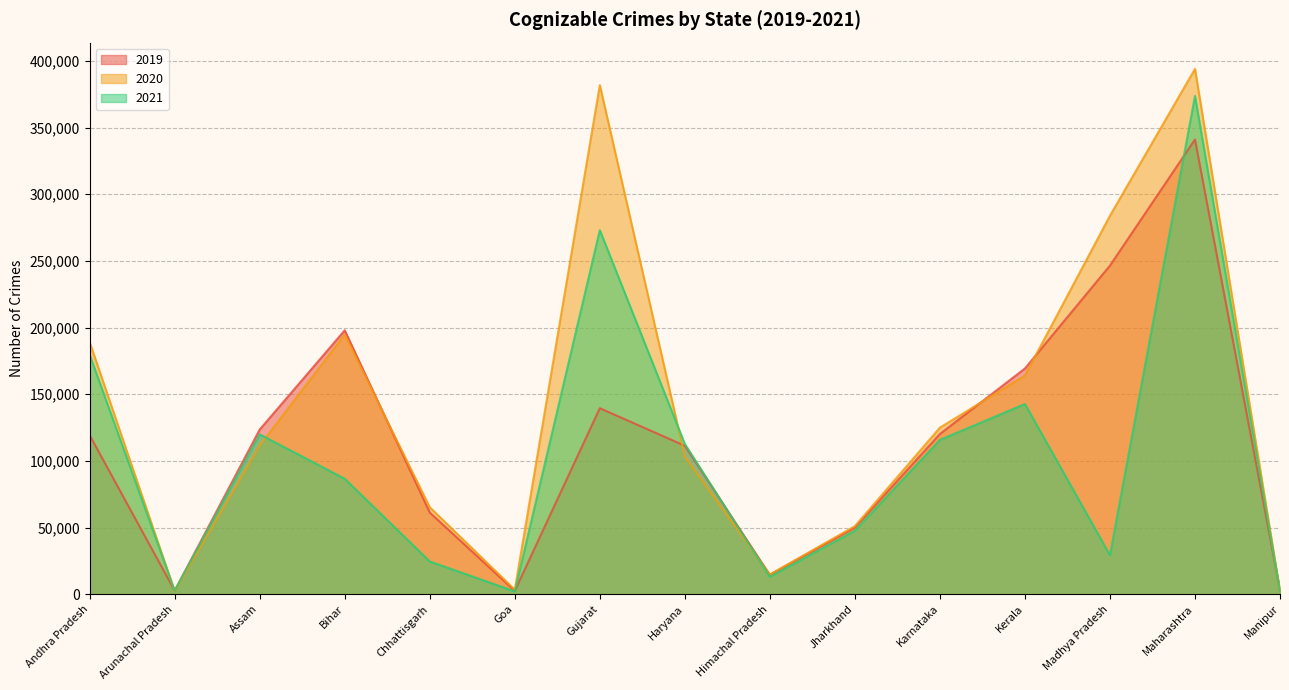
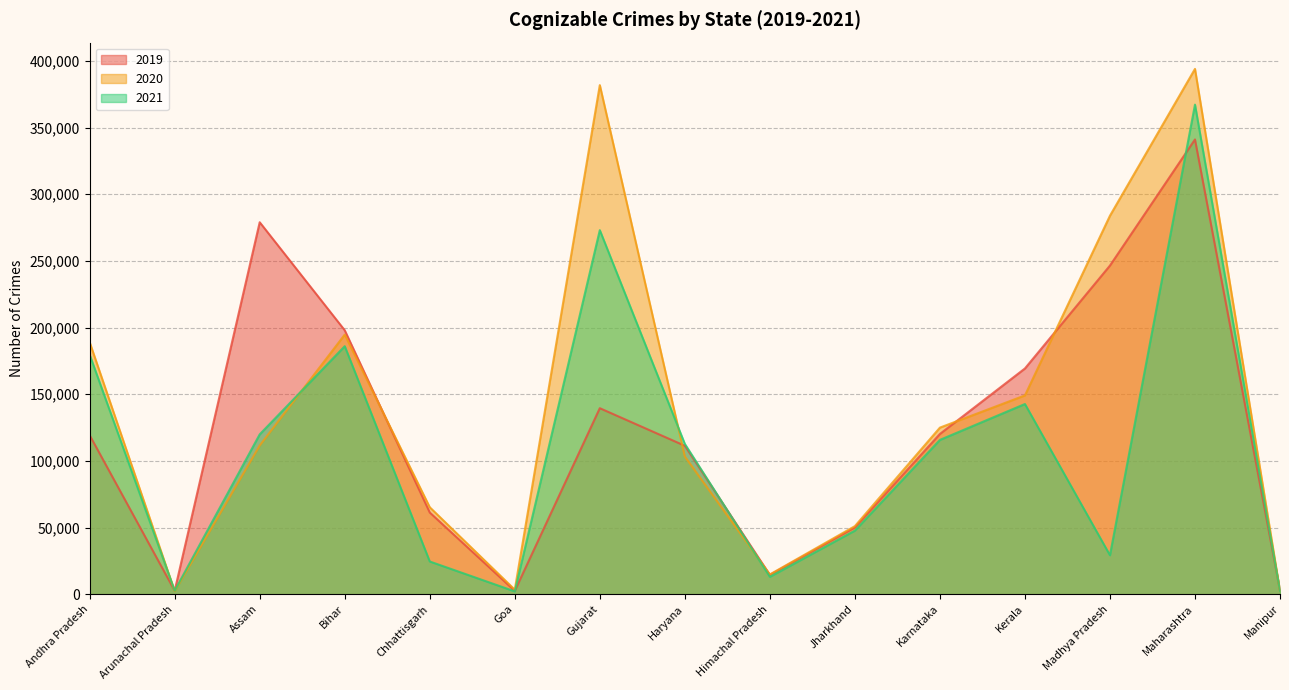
  {
    "2019": {
      "Andhra Pradesh": "119,000",
-     "Assam": "124,000",
+     "Assam": "279,000",
      "Bihar": "198,000",
      "Chhattisgarh": "61,000",
      "Gujarat": "140,000",
      "Karnataka": "120,000",
      "Kerala": "169,000",
      "Madhya Pradesh": "246,000",
      "Maharashtra": "341,000"
    },
    "2020": {
      "Andhra Pradesh": "189,000",
      "Assam": "112,000",
      "Bihar": "195,000",
      "Chhattisgarh": "65,000",
      "Gujarat": "382,000",
      "Haryana": "103,000",
      "Karnataka": "125,000",
-     "Kerala": "164,000",
+     "Kerala": "149,000",
      "Madhya Pradesh": "284,000",
      "Maharashtra": "394,000"
    },
    "2021": {
      "Andhra Pradesh": "180,000",
      "Assam": "120,000",
-     "Bihar": "87,000",
+     "Bihar": "186,000",
      "Chhattisgarh": "25,000",
      "Gujarat": "273,000",
      "Jharkhand": "48,000",
      "Karnataka": "116,000",
      "Kerala": "143,000",
      "Madhya Pradesh": "29,000",
-     "Maharashtra": "374,000"
+     "Maharashtra": "367,000"
    }
  }
